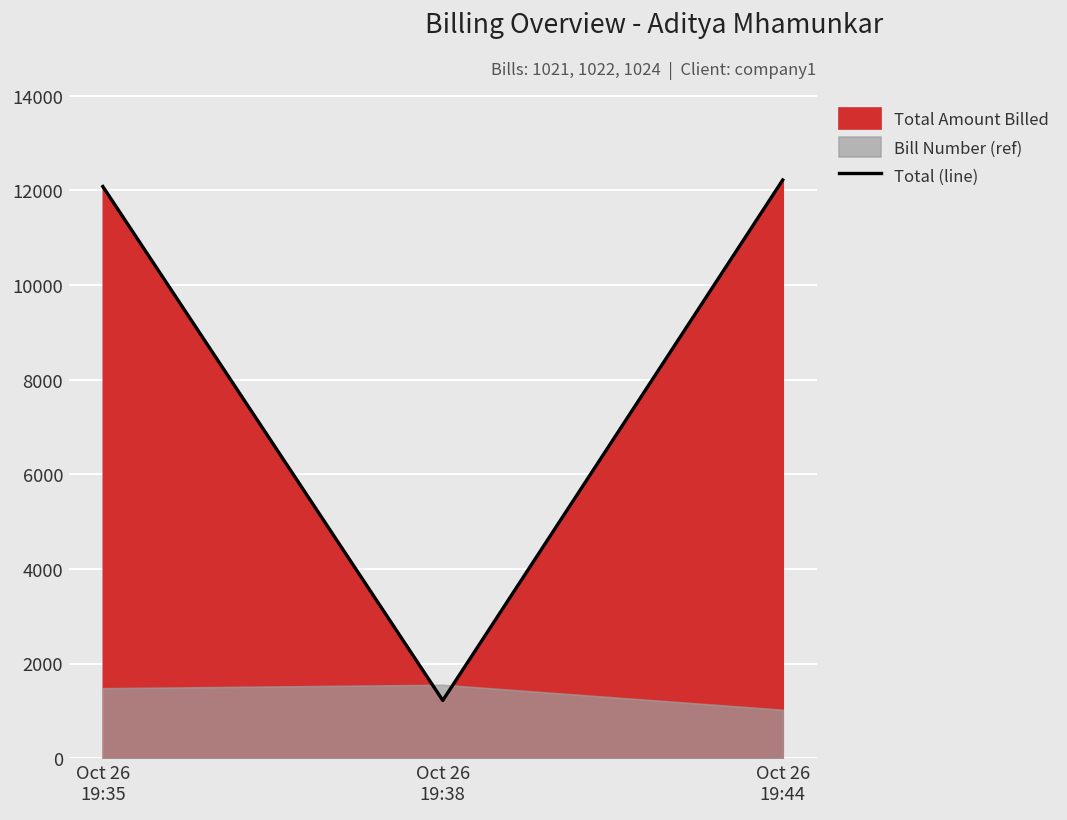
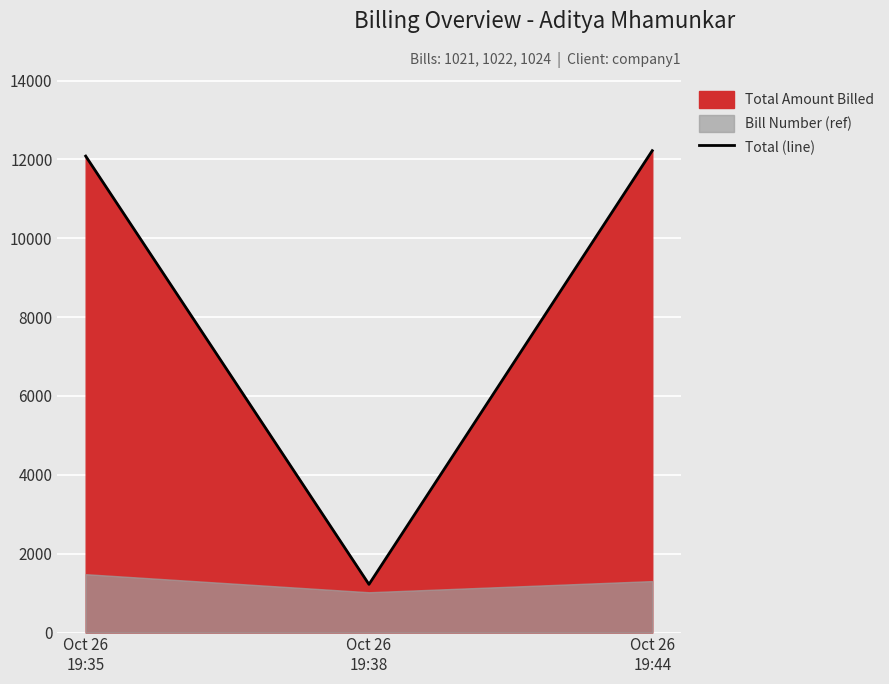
  {
    "Total Amount Billed": {
      "Oct 26 19:35": 12100,
      "Oct 26 19:38": 1200,
      "Oct 26 19:44": 12200
    },
    "Bill Number (ref)": {
      "Oct 26 19:35": 1500,
-     "Oct 26 19:38": 1600,
-     "Oct 26 19:44": 1000
+     "Oct 26 19:38": 1000,
+     "Oct 26 19:44": 1300
    }
  }
